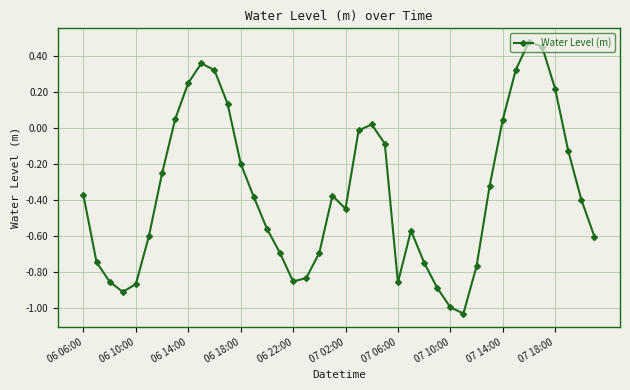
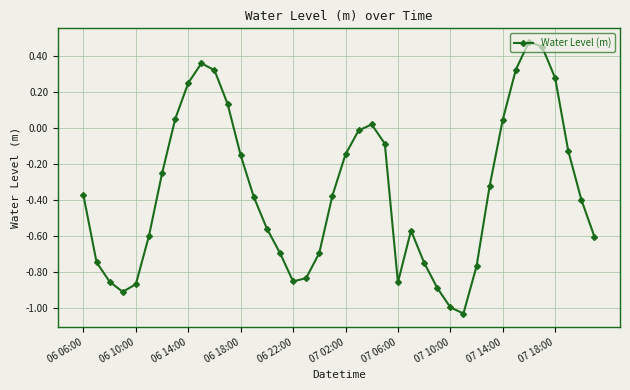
  {
    "06 06:00": -0.37,
    "06 10:00": -0.87,
    "06 14:00": 0.25,
-   "06 18:00": -0.20,
+   "06 18:00": -0.15,
    "06 22:00": -0.85,
-   "07 02:00": -0.45,
+   "07 02:00": -0.15,
    "07 06:00": -0.86,
    "07 10:00": -1.00,
    "07 14:00": 0.05,
-   "07 18:00": 0.22
+   "07 18:00": 0.28
  }
